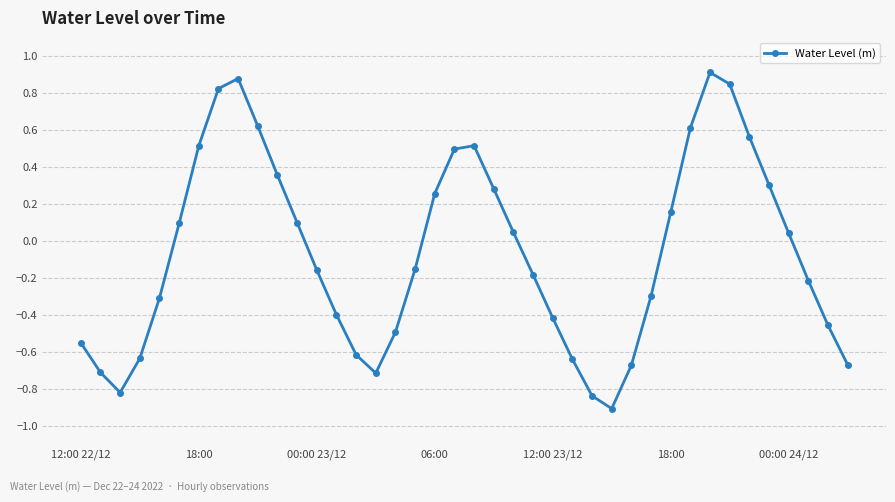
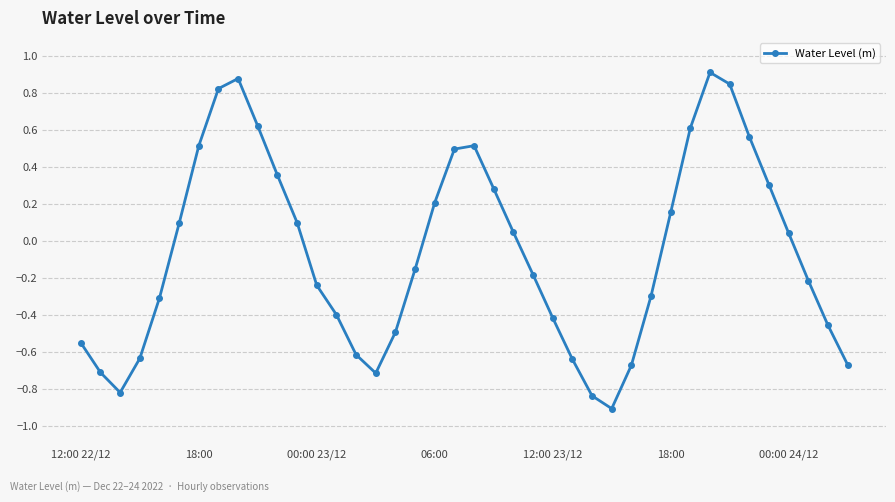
  {
    "12:00 22/12": -0.55,
-   "00:00 23/12": -0.16,
-   "06:00": 0.26,
+   "00:00 23/12": -0.24,
+   "06:00": 0.21,
    "12:00 23/12": -0.41,
    "00:00 24/12": 0.04
  }
